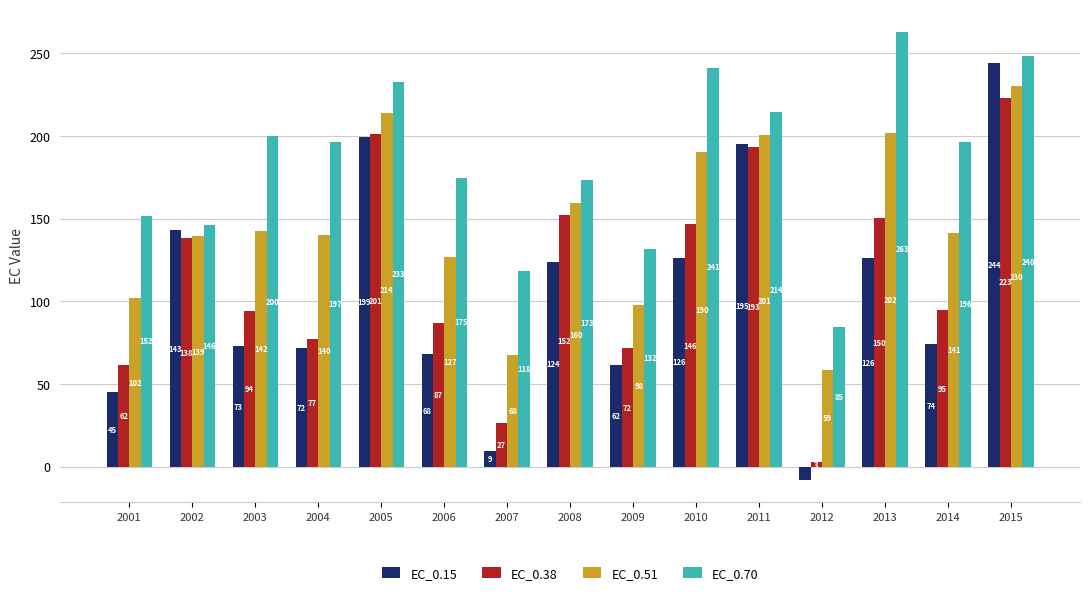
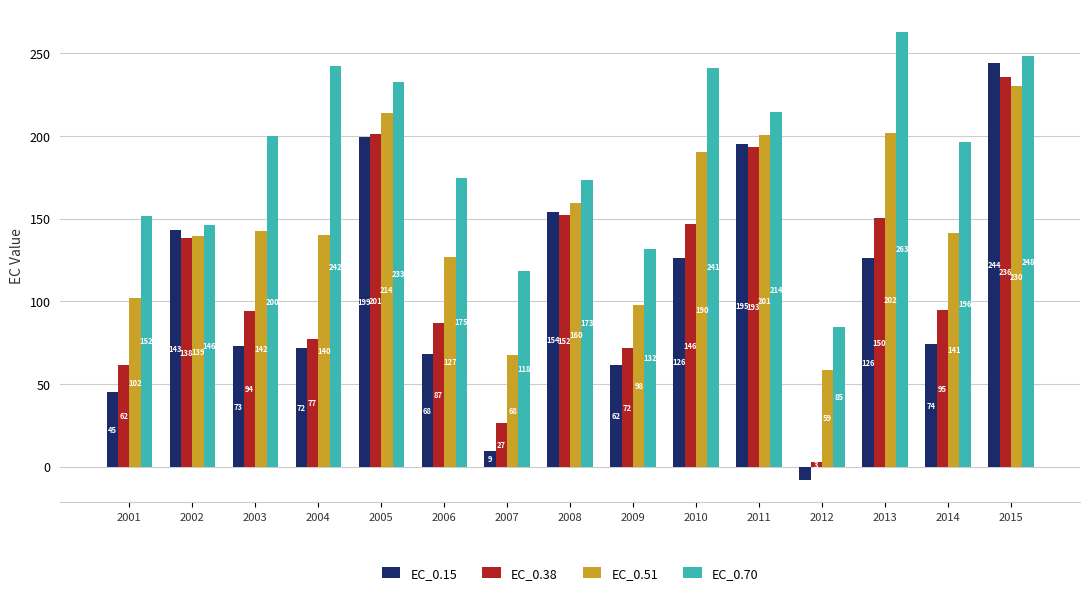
  {
    "EC_0.15": {
      "2001": 45,
      "2002": 143,
      "2003": 73,
      "2004": 72,
      "2005": 199,
      "2006": 68,
      "2007": 9,
-     "2008": 124,
+     "2008": 154,
      "2009": 62,
      "2010": 126,
      "2011": 195,
      "2013": 126,
      "2014": 74,
      "2015": 244
    },
    "EC_0.38": {
      "2001": 62,
      "2002": 138,
      "2003": 94,
      "2004": 77,
      "2005": 201,
      "2006": 87,
      "2007": 27,
      "2008": 152,
      "2009": 72,
      "2010": 146,
      "2011": 193,
      "2013": 150,
      "2014": 95,
-     "2015": 223
+     "2015": 236
    },
    "EC_0.51": {
      "2001": 102,
      "2002": 139,
      "2003": 142,
      "2004": 140,
      "2005": 214,
      "2006": 127,
      "2007": 68,
      "2008": 160,
      "2009": 98,
      "2010": 190,
      "2011": 201,
      "2012": 59,
      "2013": 202,
      "2014": 141,
      "2015": 230
    },
    "EC_0.70": {
      "2001": 152,
      "2002": 146,
      "2003": 200,
-     "2004": 197,
+     "2004": 242,
      "2005": 233,
      "2006": 175,
      "2007": 118,
      "2008": 173,
      "2009": 132,
      "2010": 241,
      "2011": 214,
      "2012": 85,
      "2013": 263,
      "2014": 196,
      "2015": 248
    }
  }
